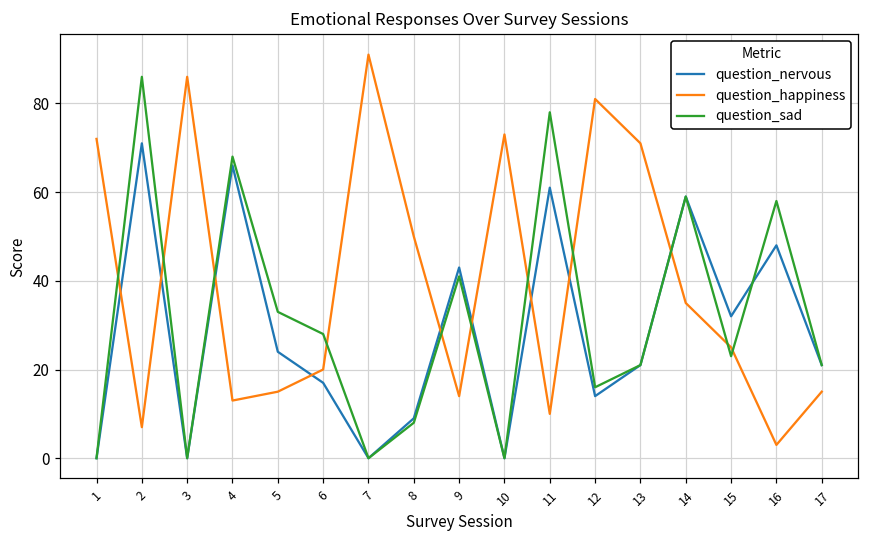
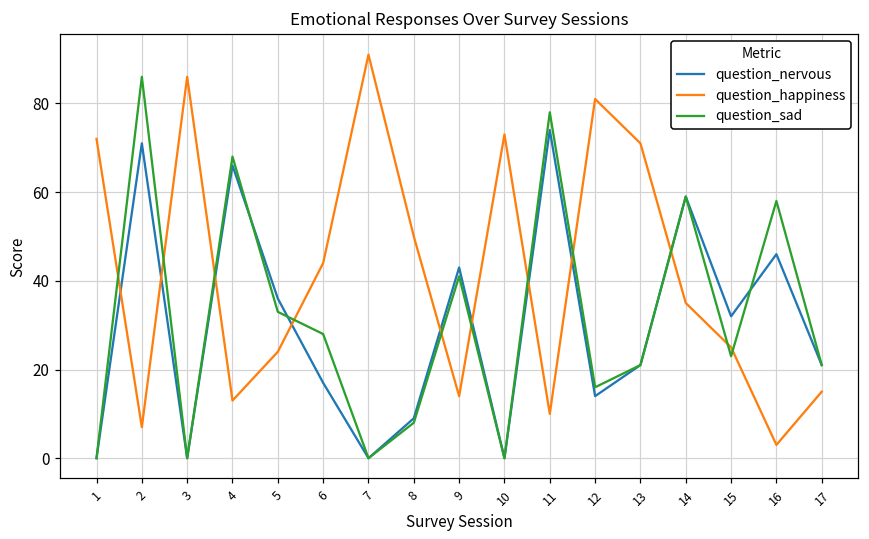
  {
    "question_nervous": {
      "2": 71,
      "4": 66,
-     "5": 24,
+     "5": 36,
      "6": 17,
      "8": 9,
      "9": 43,
-     "11": 61,
+     "11": 74,
      "12": 14,
      "15": 32,
-     "16": 48
+     "16": 46
    },
    "question_happiness": {
      "1": 72,
      "2": 7,
      "3": 86,
      "4": 13,
-     "5": 15,
-     "6": 20,
+     "5": 24,
+     "6": 44,
      "7": 91,
      "8": 50,
      "9": 14,
      "10": 73,
      "11": 10,
      "12": 81,
      "13": 71,
      "14": 35,
      "15": 25,
      "16": 3,
      "17": 15
    },
    "question_sad": {
      "2": 86,
      "4": 68,
      "5": 33,
      "6": 28,
      "8": 8,
      "9": 41,
      "11": 78,
      "12": 16,
      "15": 23,
      "16": 58
    }
  }
